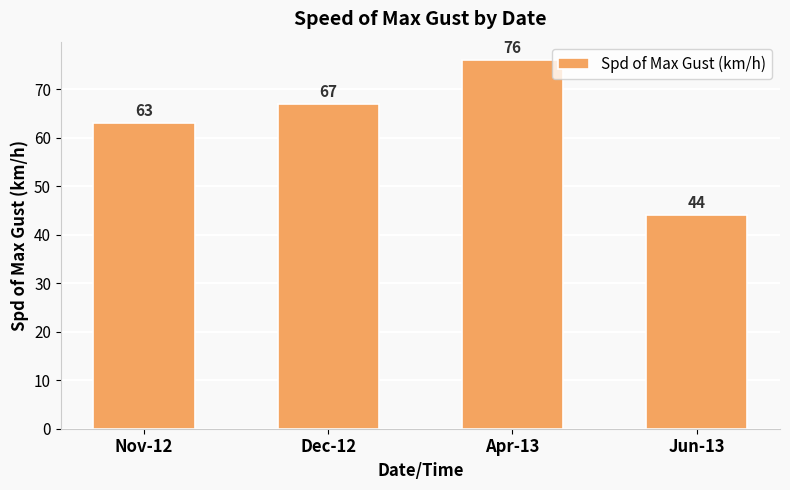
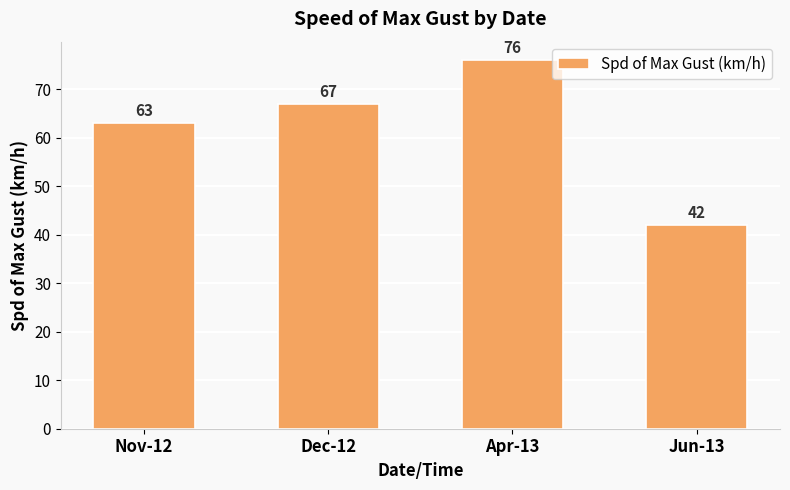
  {
    "Nov-12": 63,
    "Dec-12": 67,
    "Apr-13": 76,
-   "Jun-13": 44
+   "Jun-13": 42
  }
